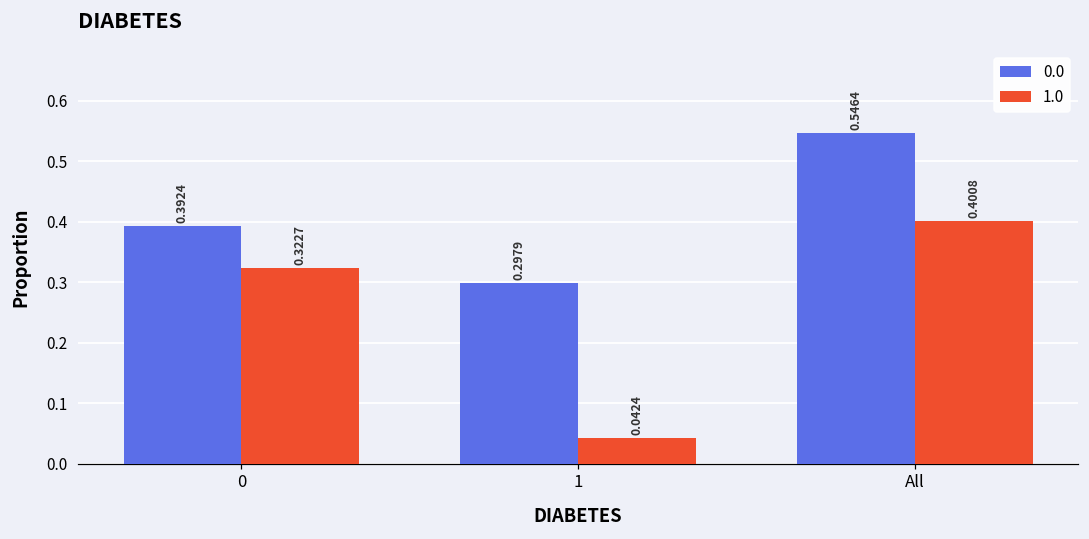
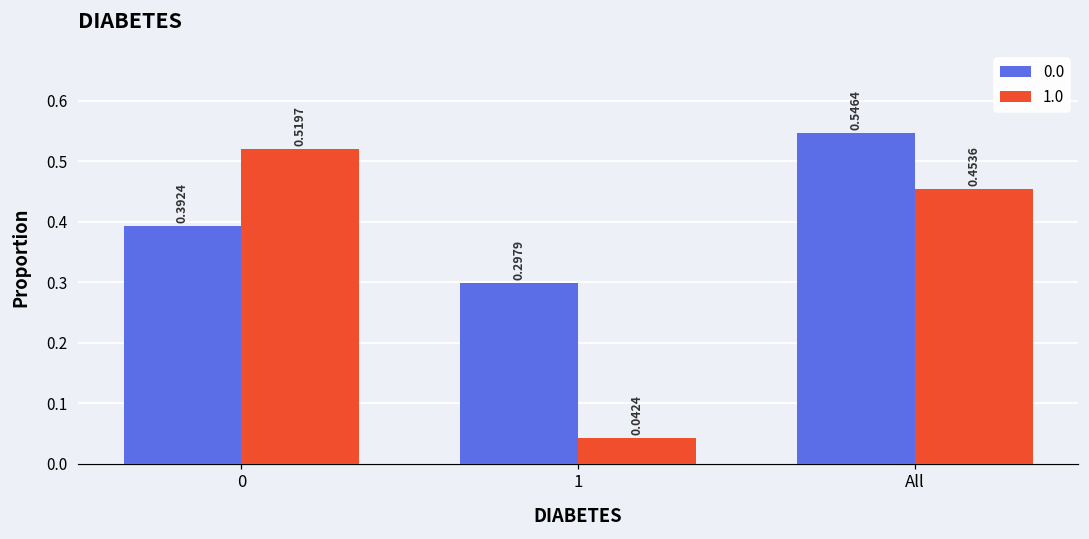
  {
    "0.0": {
      "0": 0.3924,
      "1": 0.2979,
      "All": 0.5464
    },
    "1.0": {
-     "0": 0.3227,
+     "0": 0.5197,
      "1": 0.0424,
-     "All": 0.4008
+     "All": 0.4536
    }
  }
